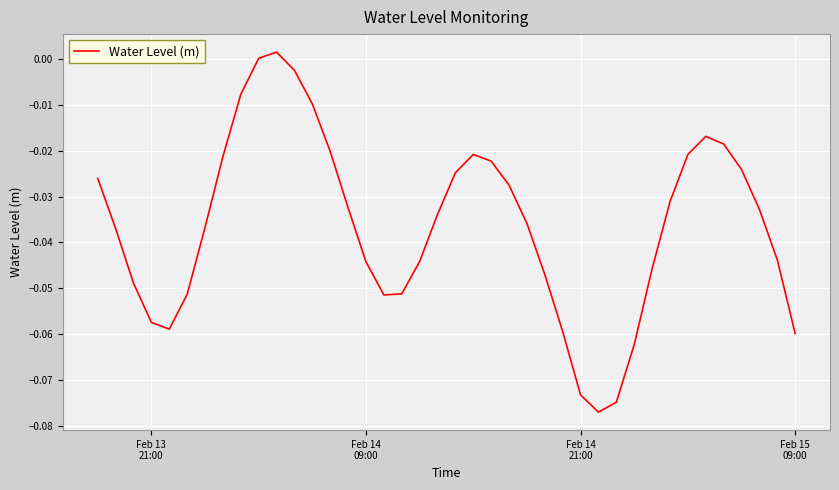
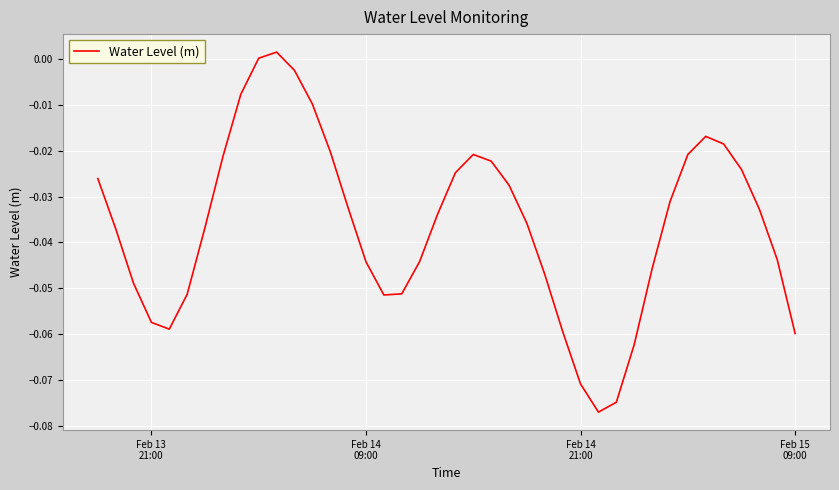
  {
    "Feb 13 21:00": -0.057,
    "Feb 14 09:00": -0.044,
-   "Feb 14 21:00": -0.073,
+   "Feb 14 21:00": -0.071,
    "Feb 15 09:00": -0.060
  }
